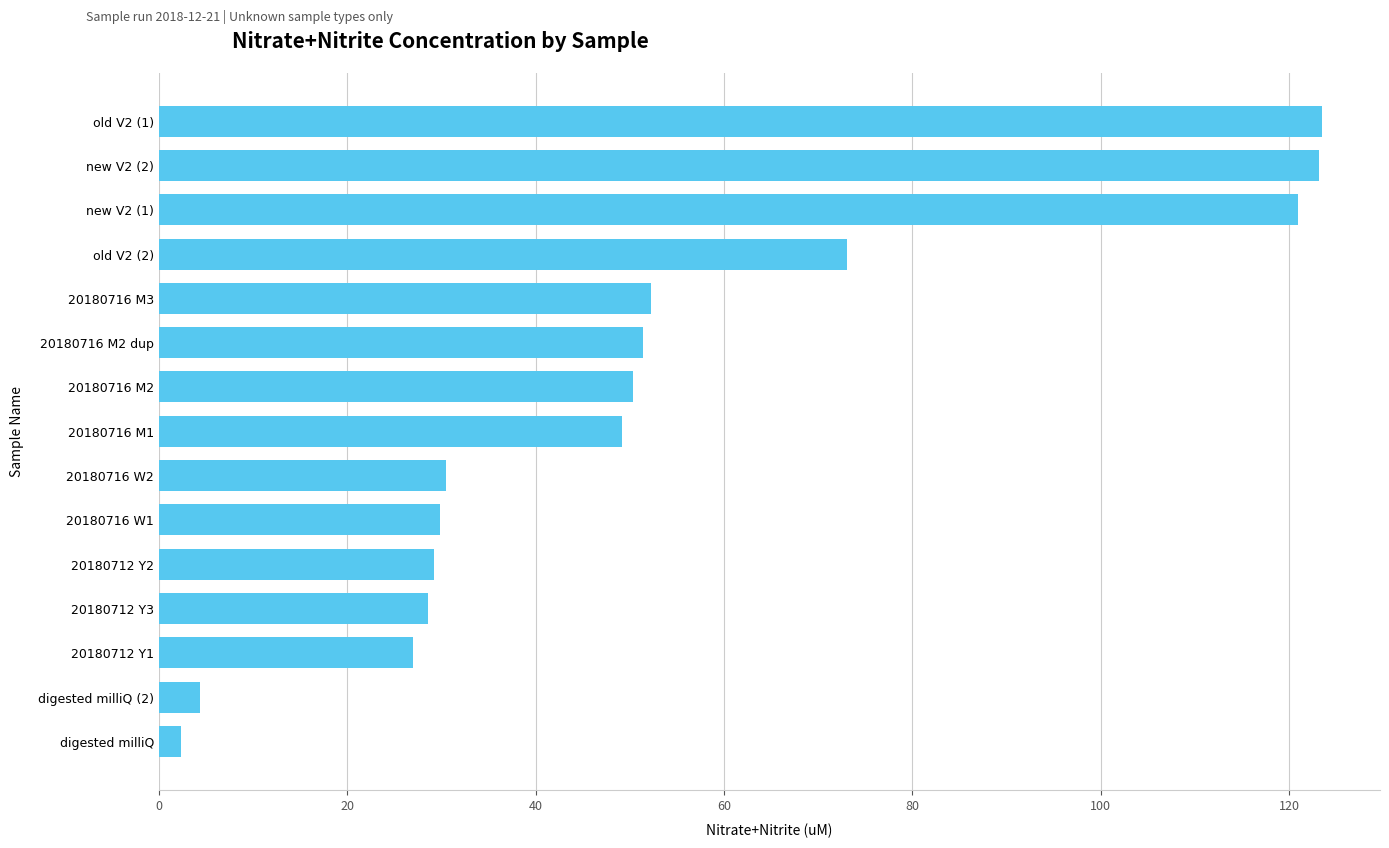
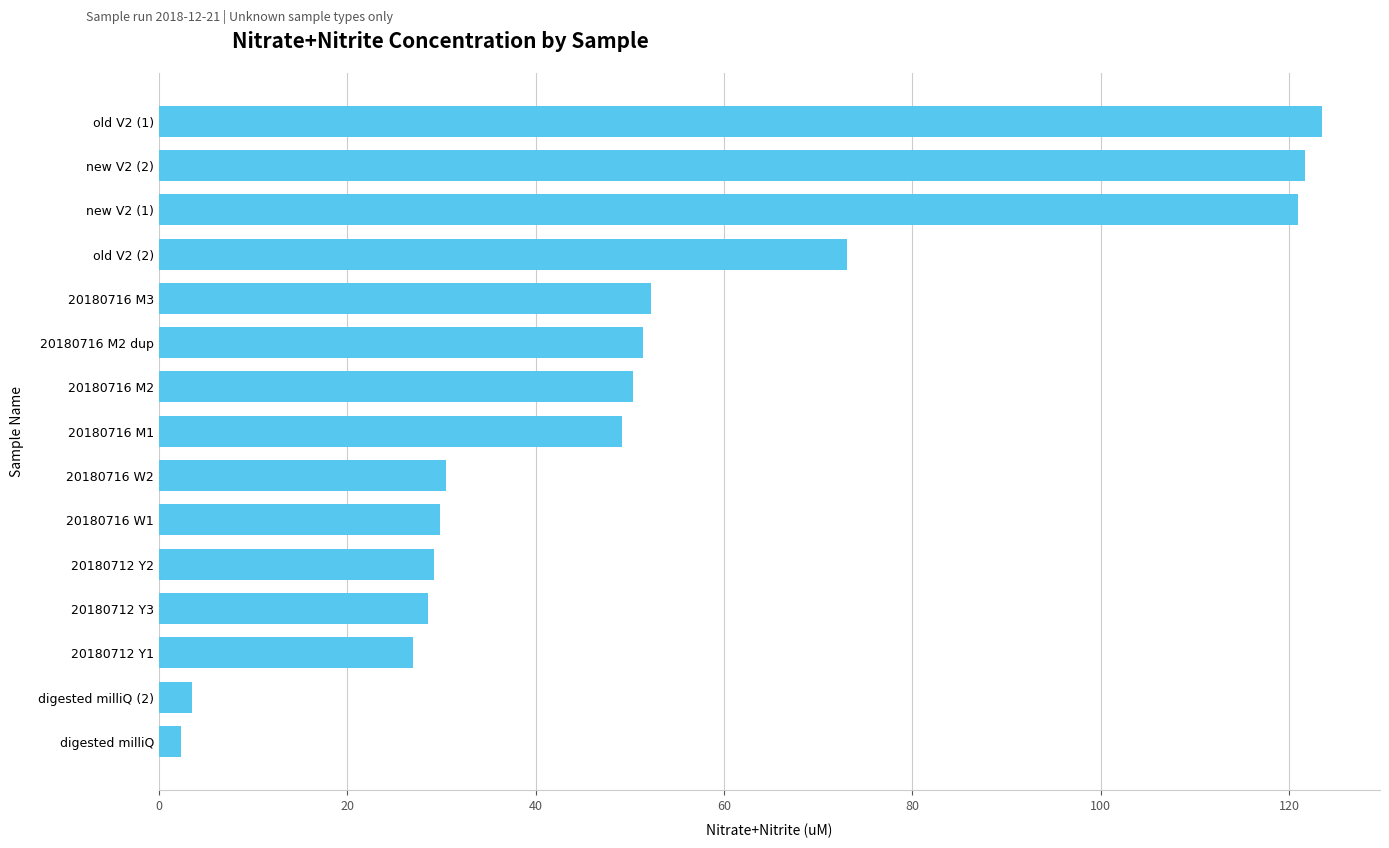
  {
    "old V2 (1)": 123,
-   "new V2 (2)": 123,
+   "new V2 (2)": 122,
    "new V2 (1)": 121,
    "old V2 (2)": 73,
    "20180716 M3": 52,
    "20180716 M2 dup": 51,
    "20180716 M2": 50,
    "20180716 M1": 49,
    "20180716 W2": 30,
    "20180716 W1": 30,
    "20180712 Y2": 29,
    "20180712 Y3": 29,
    "20180712 Y1": 27,
-   "digested milliQ (2)": 4,
+   "digested milliQ (2)": 3,
    "digested milliQ": 2
  }
